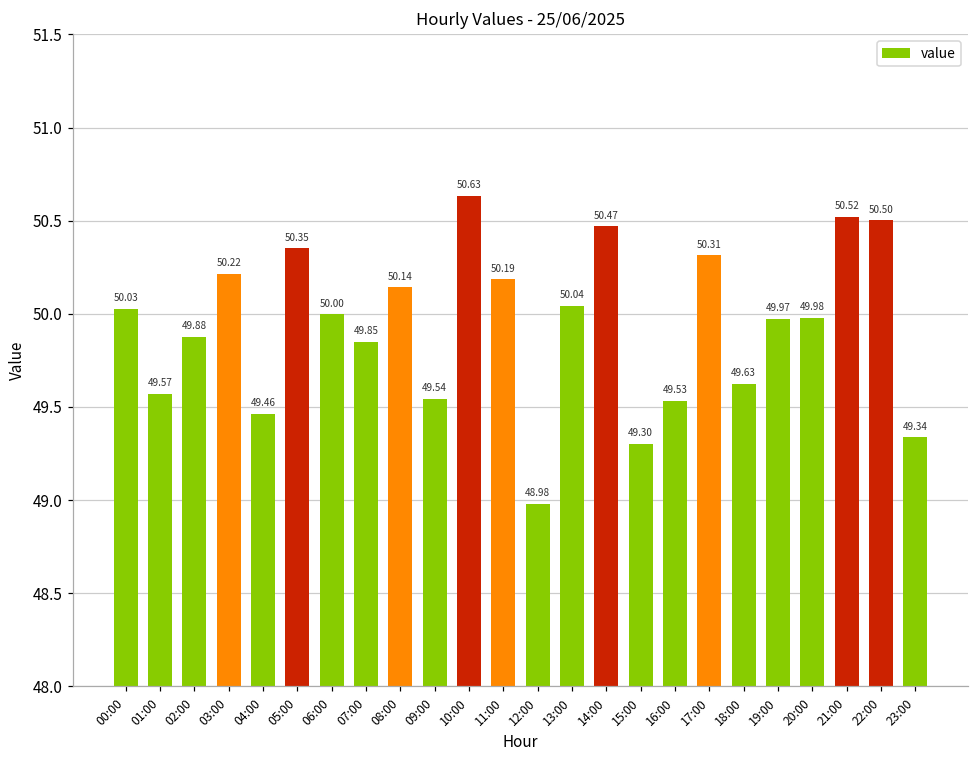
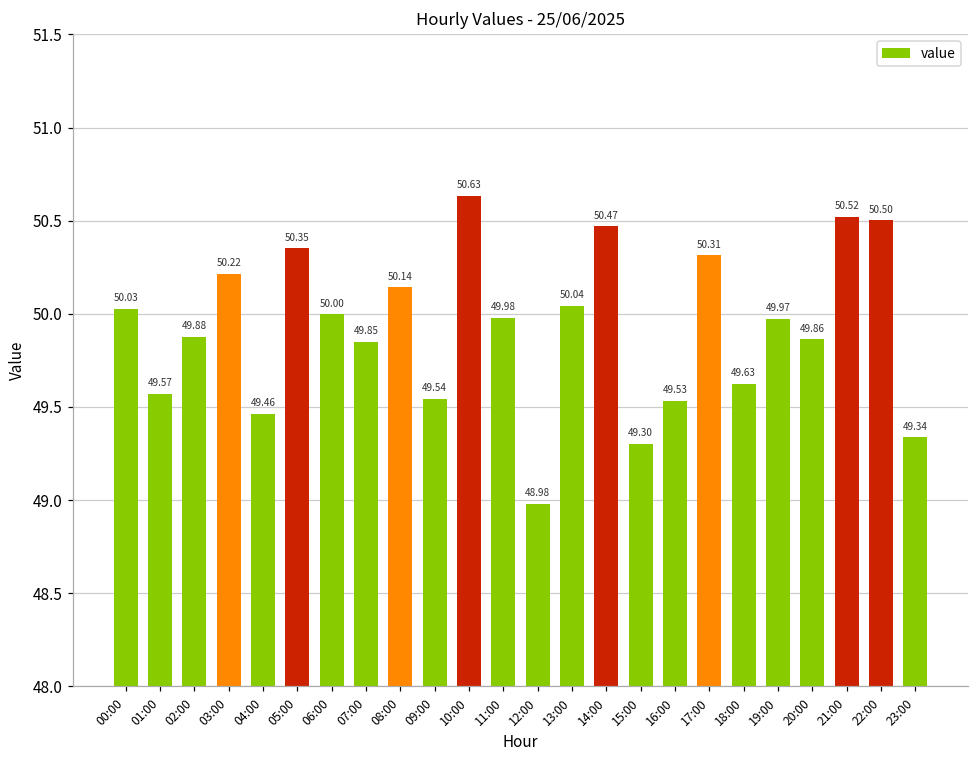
  {
    "00:00": 50.03,
    "01:00": 49.57,
    "02:00": 49.88,
    "03:00": 50.22,
    "04:00": 49.46,
    "05:00": 50.35,
    "06:00": 50.00,
    "07:00": 49.85,
    "08:00": 50.14,
    "09:00": 49.54,
    "10:00": 50.63,
-   "11:00": 50.19,
+   "11:00": 49.98,
    "12:00": 48.98,
    "13:00": 50.04,
    "14:00": 50.47,
    "15:00": 49.30,
    "16:00": 49.53,
    "17:00": 50.31,
    "18:00": 49.63,
    "19:00": 49.97,
-   "20:00": 49.98,
+   "20:00": 49.86,
    "21:00": 50.52,
    "22:00": 50.50,
    "23:00": 49.34
  }
